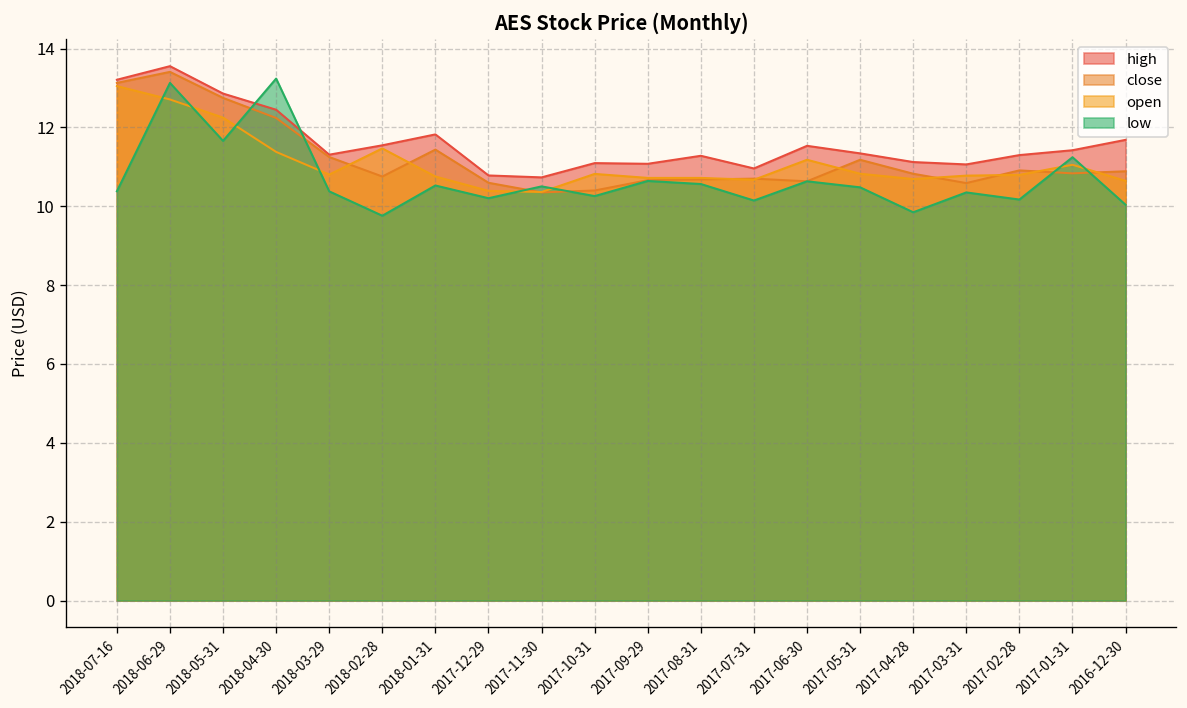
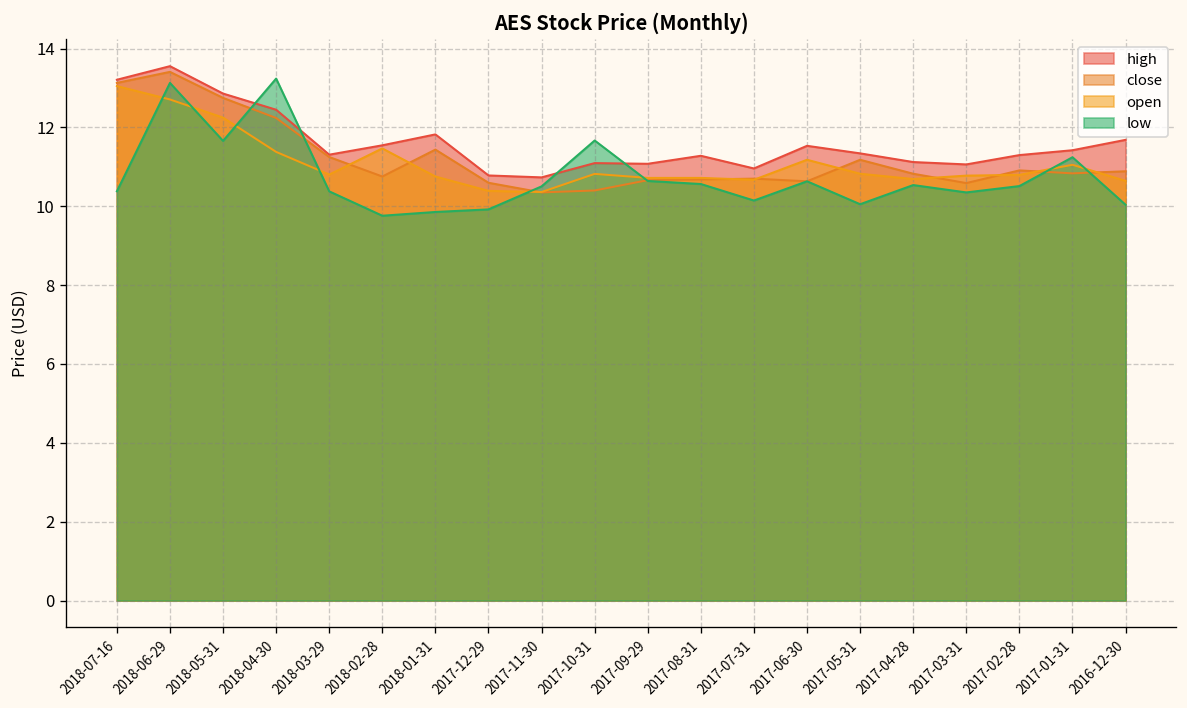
  {
    "low": {
      "2018-07-16": 10.4,
      "2018-06-29": 13.1,
      "2018-05-31": 11.7,
      "2018-04-30": 13.2,
      "2018-03-29": 10.4,
      "2018-02-28": 9.8,
-     "2018-01-31": 10.5,
-     "2017-12-29": 10.2,
+     "2018-01-31": 9.9,
+     "2017-12-29": 9.9,
      "2017-11-30": 10.5,
-     "2017-10-31": 10.3,
+     "2017-10-31": 11.7,
      "2017-08-31": 10.6,
      "2017-07-31": 10.1,
-     "2017-05-31": 10.5,
-     "2017-04-28": 9.8,
+     "2017-05-31": 10.1,
+     "2017-04-28": 10.5,
      "2017-03-31": 10.4,
-     "2017-02-28": 10.2,
+     "2017-02-28": 10.5,
      "2017-01-31": 11.2,
      "2016-12-30": 10.0
    }
  }
